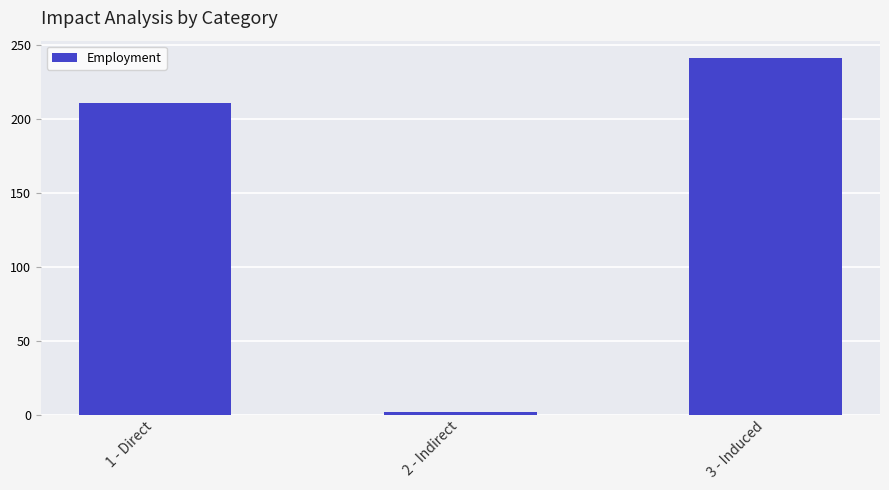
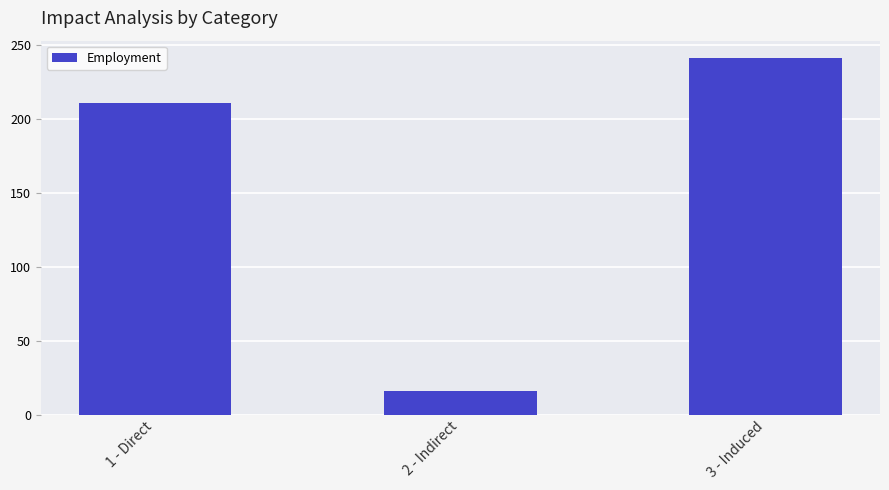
  {
    "1 - Direct": 211,
-   "2 - Indirect": 2,
+   "2 - Indirect": 16,
    "3 - Induced": 241
  }
